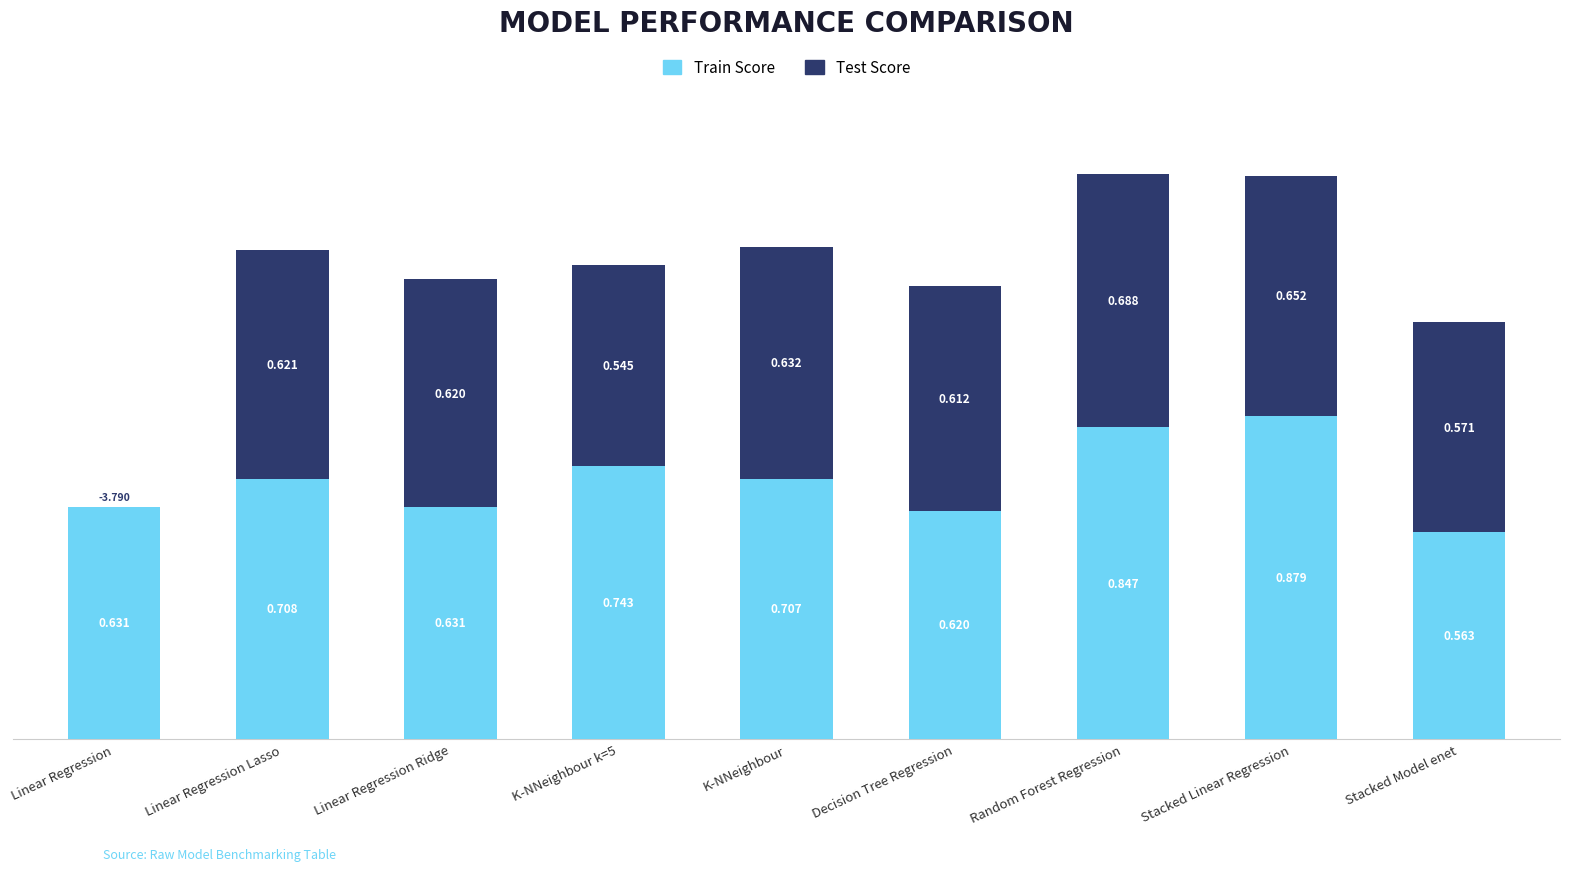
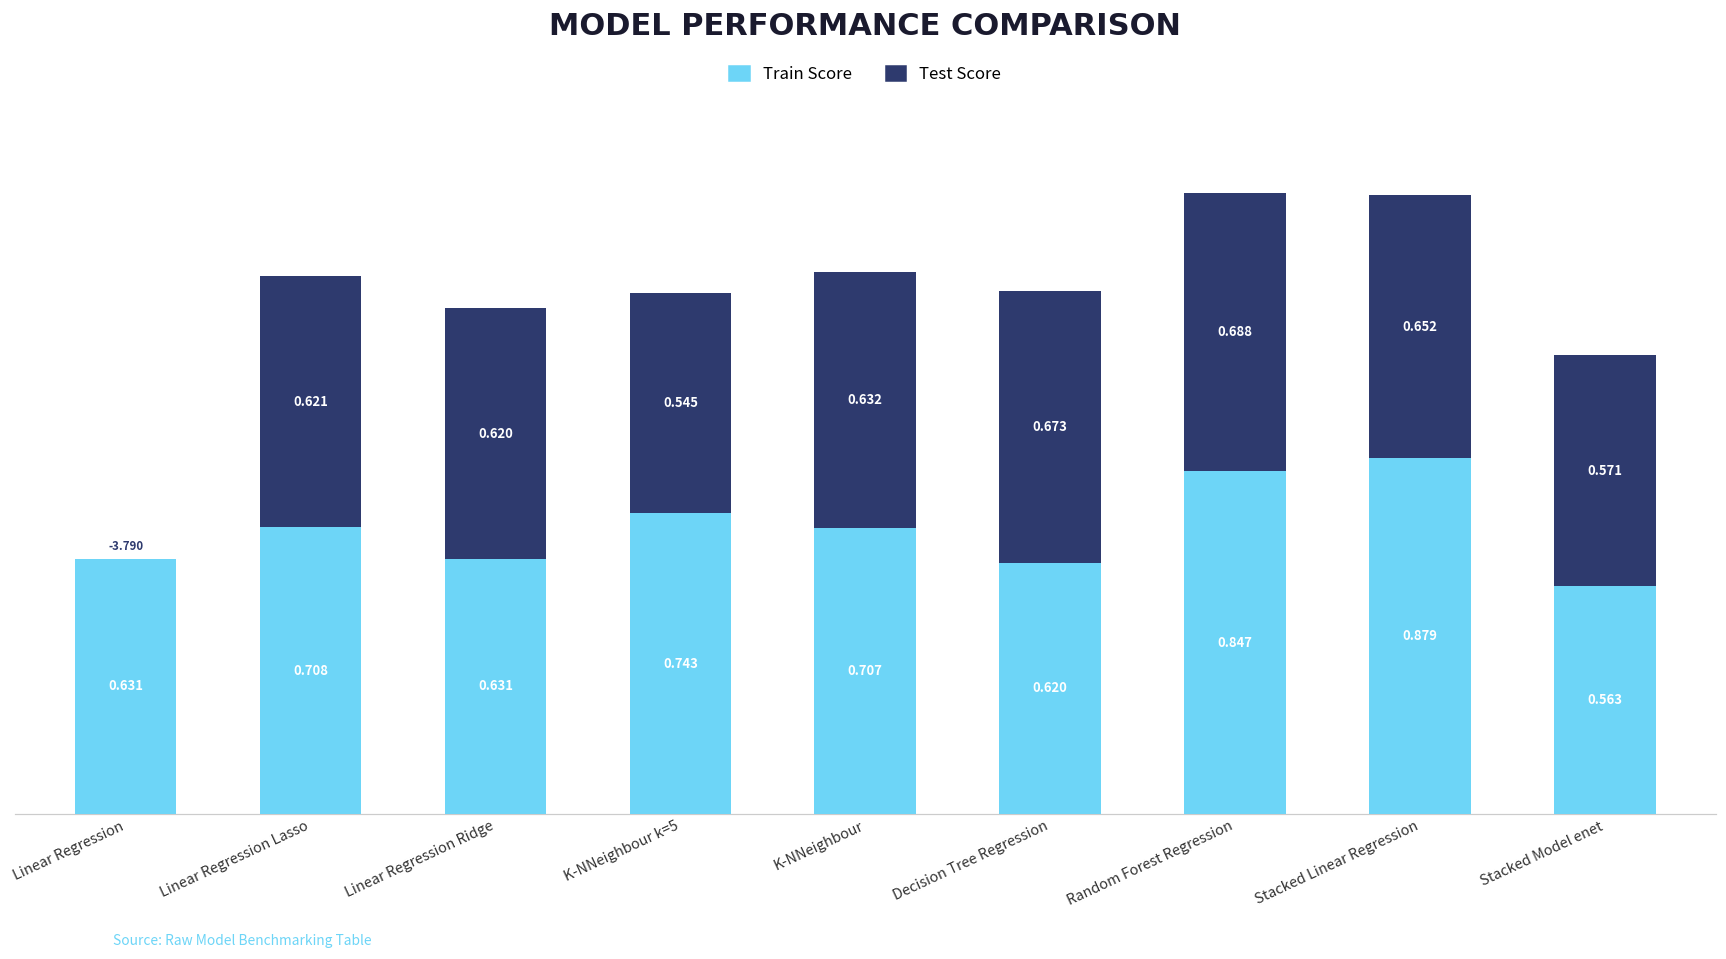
  {
    "Train Score": {
      "Linear Regression": 0.631,
      "Linear Regression Lasso": 0.708,
      "Linear Regression Ridge": 0.631,
      "K-NNeighbour k=5": 0.743,
      "K-NNeighbour": 0.707,
      "Decision Tree Regression": 0.620,
      "Random Forest Regression": 0.847,
      "Stacked Linear Regression": 0.879,
      "Stacked Model enet": 0.563
    },
    "Test Score": {
      "Linear Regression Lasso": 0.621,
      "Linear Regression Ridge": 0.620,
      "K-NNeighbour k=5": 0.545,
      "K-NNeighbour": 0.632,
-     "Decision Tree Regression": 0.612,
+     "Decision Tree Regression": 0.673,
      "Random Forest Regression": 0.688,
      "Stacked Linear Regression": 0.652,
      "Stacked Model enet": 0.571
    }
  }
